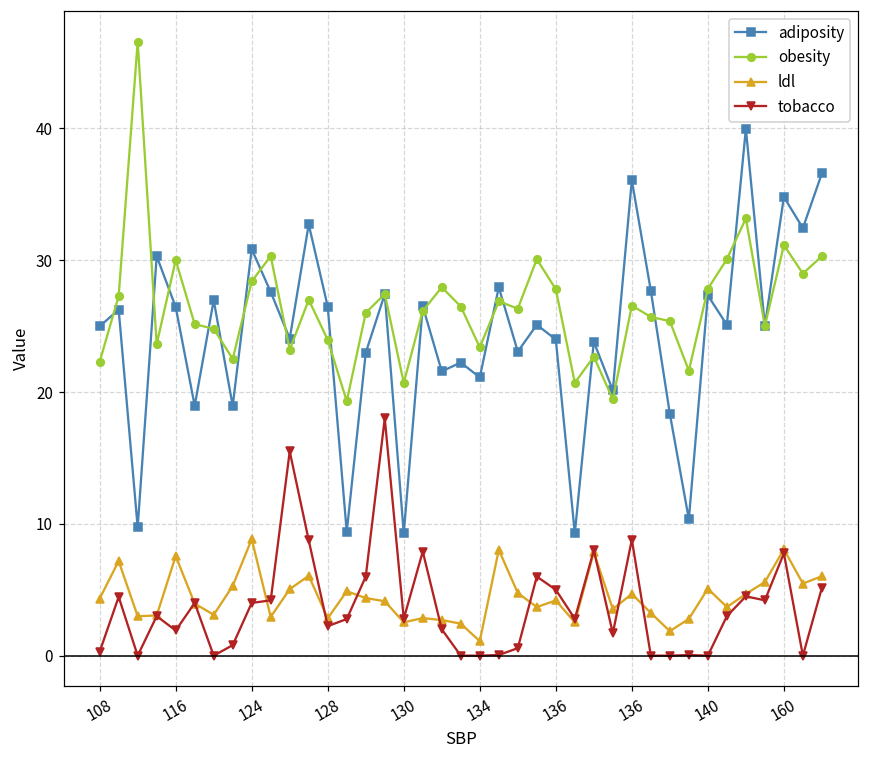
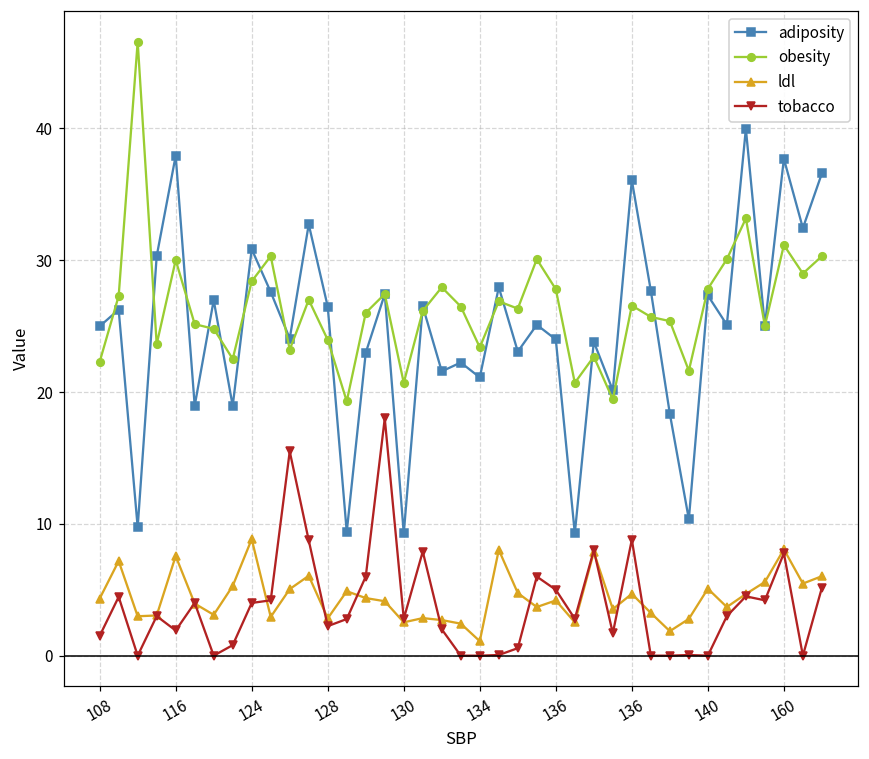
  {
    "adiposity": {
      "108": 25.0,
-     "116": 26.5,
+     "116": 37.9,
      "124": 30.8,
      "128": 26.5,
      "130": 9.3,
      "134": 21.1,
      "140": 27.3,
-     "160": 34.8
+     "160": 37.7
    },
    "obesity": {
      "108": 22.3,
      "116": 30.0,
      "124": 28.4,
      "128": 24.0,
      "130": 20.7,
      "134": 23.4,
      "140": 27.8,
      "160": 31.2
    },
    "ldl": {
      "108": 4.3,
      "116": 7.6,
      "124": 8.8,
      "128": 2.8,
      "130": 2.5,
      "134": 1.1,
      "140": 5.1,
      "160": 8.1
    },
    "tobacco": {
-     "108": 0.3,
+     "108": 1.5,
      "116": 1.9,
      "124": 4.0,
      "128": 2.2,
      "130": 2.8,
      "134": 0.0,
      "140": 0.0,
      "160": 7.8
    }
  }
